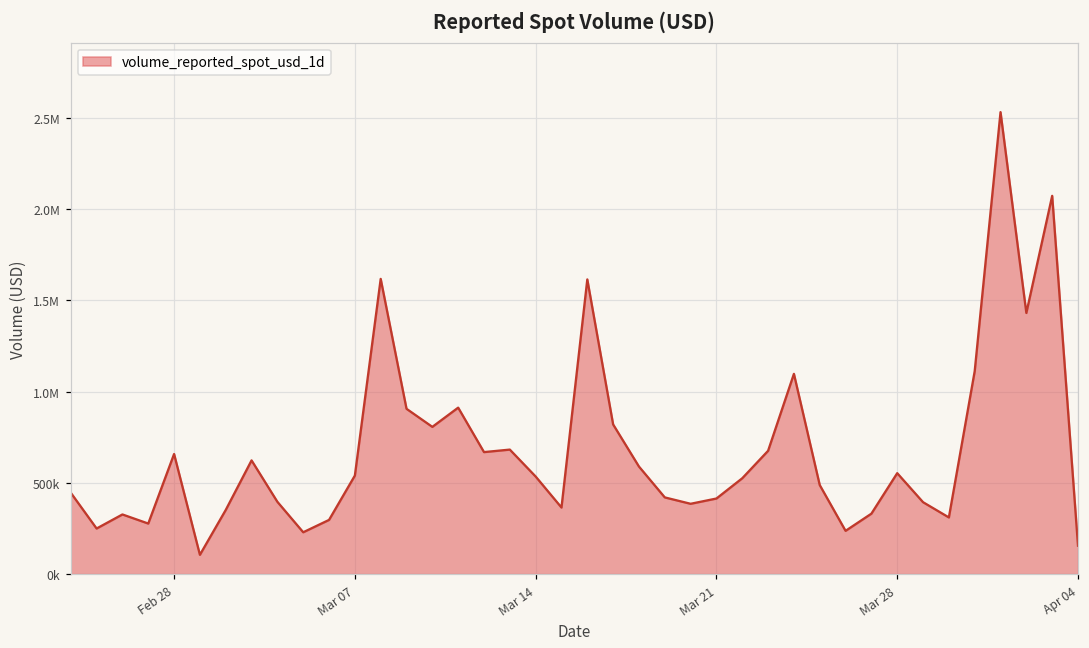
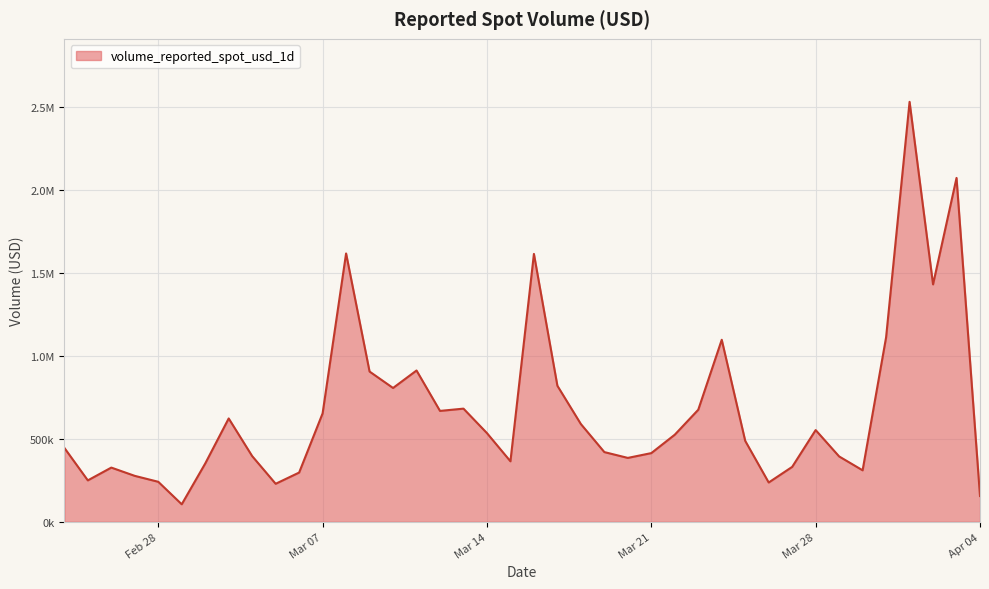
  {
-   "Feb 28": 660000,
-   "Mar 07": 540000,
+   "Feb 28": 240000,
+   "Mar 07": 650000,
    "Mar 14": 530000,
    "Mar 21": 410000,
    "Mar 28": 550000,
    "Apr 04": 160000
  }
